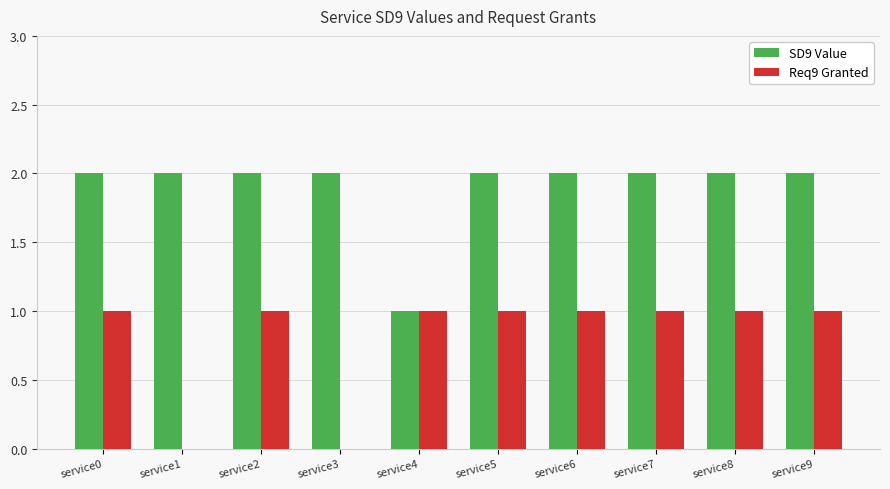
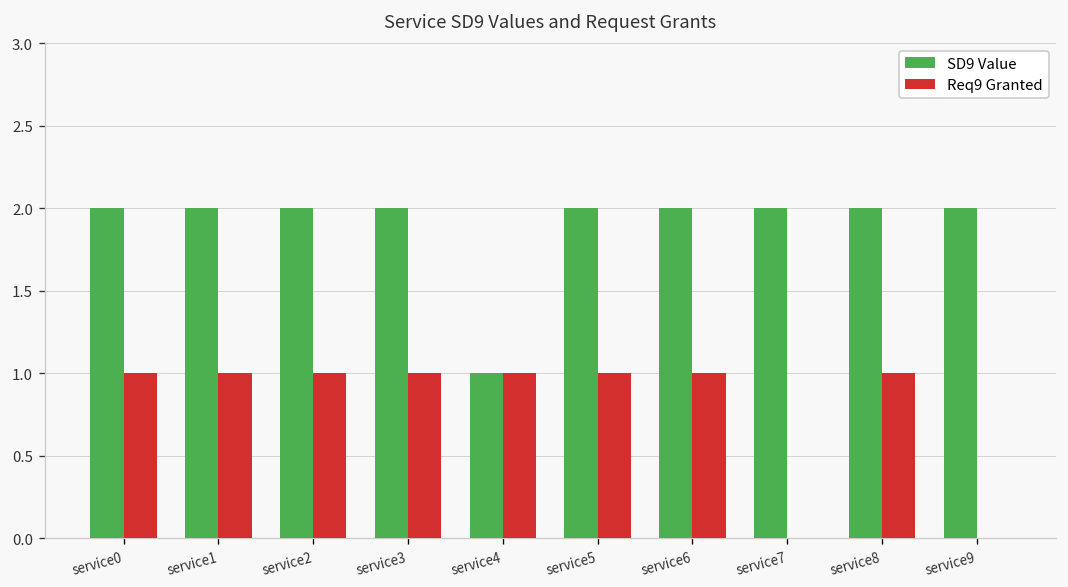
  {
    "SD9 Value": {
      "service0": 2,
      "service1": 2,
      "service2": 2,
      "service3": 2,
      "service4": 1,
      "service5": 2,
      "service6": 2,
      "service7": 2,
      "service8": 2,
      "service9": 2
    },
    "Req9 Granted": {
      "service0": 1,
-     "service1": 0,
+     "service1": 1,
      "service2": 1,
-     "service3": 0,
+     "service3": 1,
      "service4": 1,
      "service5": 1,
      "service6": 1,
-     "service7": 1,
+     "service7": 0,
      "service8": 1,
-     "service9": 1
+     "service9": 0
    }
  }
